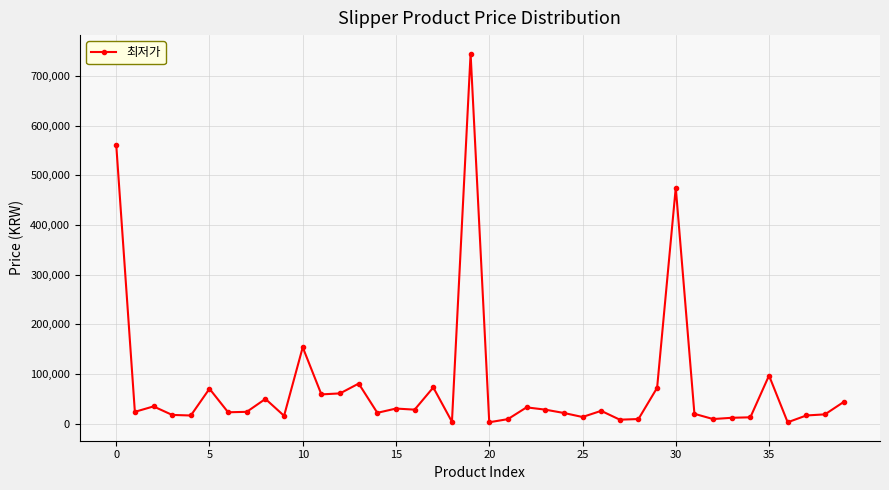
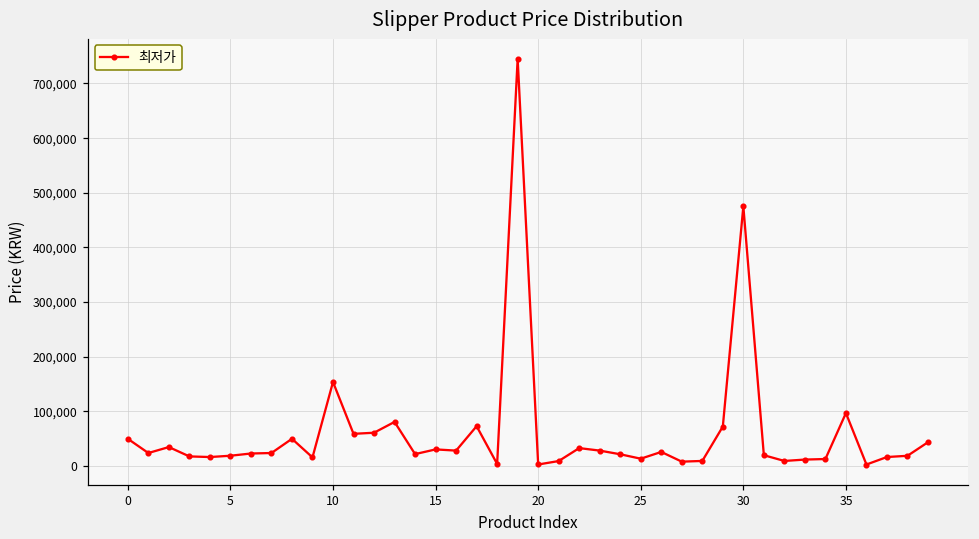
  {
-   "0": "560,000",
-   "5": "70,000",
+   "0": "50,000",
+   "5": "20,000",
    "10": "150,000",
    "15": "30,000",
    "20": "0",
    "25": "10,000",
    "30": "480,000",
    "35": "100,000"
  }
